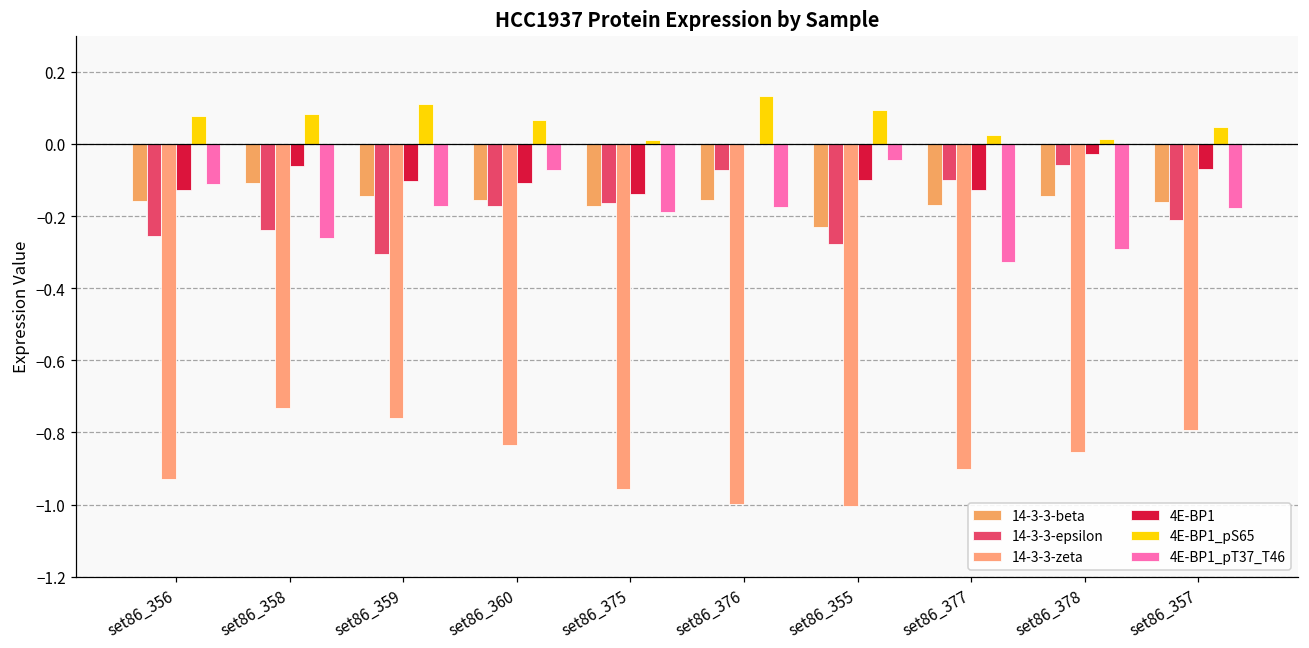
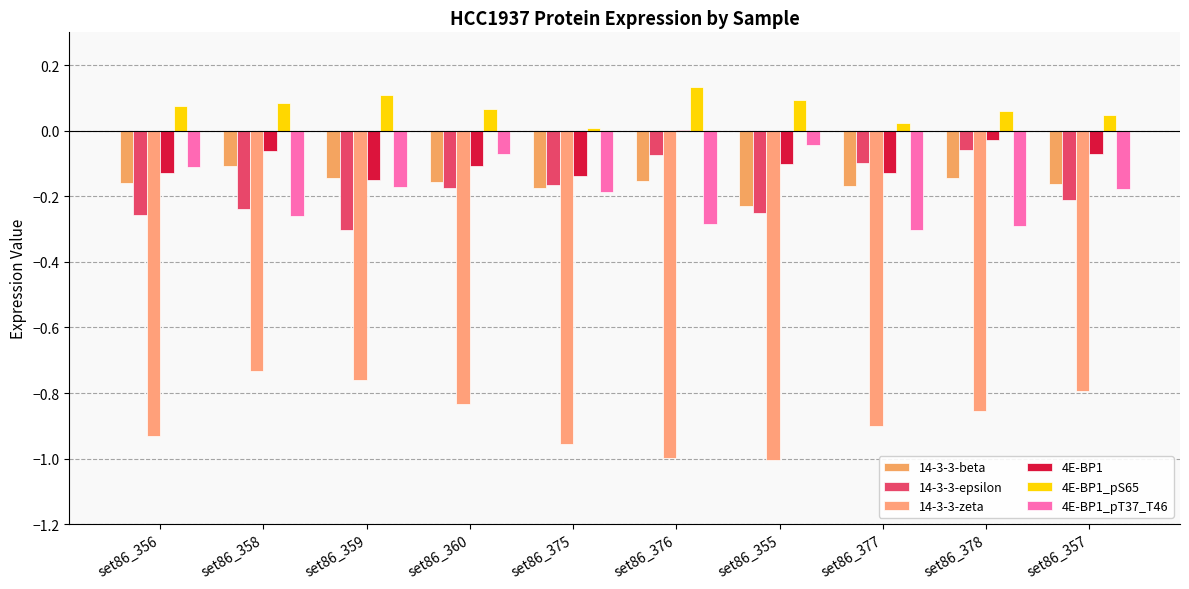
  {
    "14-3-3-epsilon": {
      "set86_356": -0.26,
      "set86_358": -0.24,
      "set86_359": -0.30,
      "set86_360": -0.17,
      "set86_375": -0.16,
      "set86_376": -0.07,
-     "set86_355": -0.28,
+     "set86_355": -0.25,
      "set86_377": -0.10,
      "set86_378": -0.06,
      "set86_357": -0.21
    },
    "4E-BP1": {
      "set86_356": -0.13,
      "set86_358": -0.06,
-     "set86_359": -0.10,
+     "set86_359": -0.15,
      "set86_360": -0.11,
      "set86_375": -0.14,
      "set86_355": -0.10,
      "set86_377": -0.13,
      "set86_378": -0.03,
      "set86_357": -0.07
    },
    "4E-BP1_pS65": {
      "set86_356": 0.08,
      "set86_358": 0.08,
      "set86_359": 0.11,
      "set86_360": 0.07,
      "set86_375": 0.01,
      "set86_376": 0.13,
      "set86_355": 0.09,
      "set86_377": 0.02,
-     "set86_378": 0.01,
+     "set86_378": 0.06,
      "set86_357": 0.05
    },
    "4E-BP1_pT37_T46": {
      "set86_356": -0.11,
      "set86_358": -0.26,
      "set86_359": -0.17,
      "set86_360": -0.07,
      "set86_375": -0.19,
-     "set86_376": -0.17,
+     "set86_376": -0.28,
      "set86_355": -0.04,
-     "set86_377": -0.33,
+     "set86_377": -0.30,
      "set86_378": -0.29,
      "set86_357": -0.18
    }
  }
